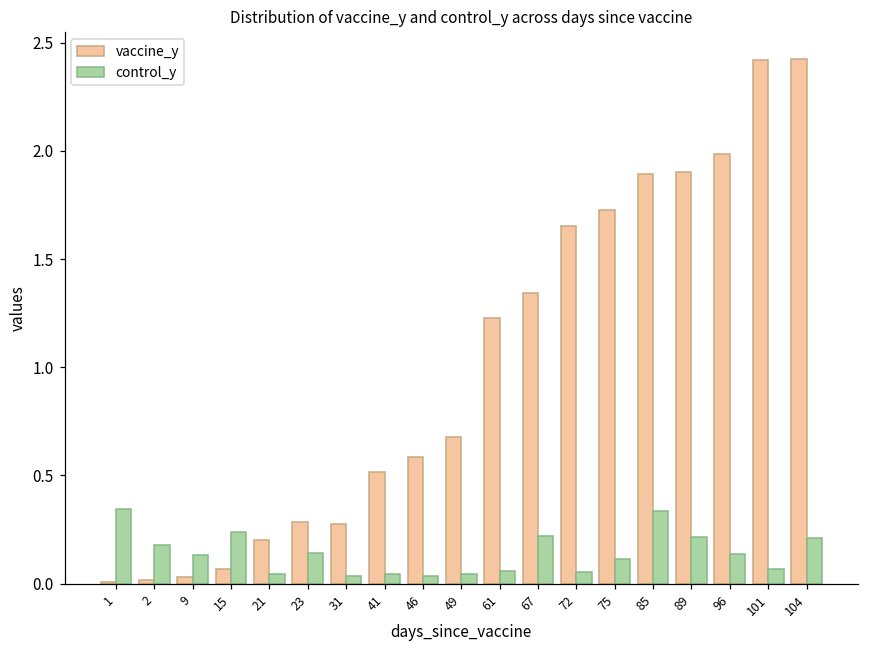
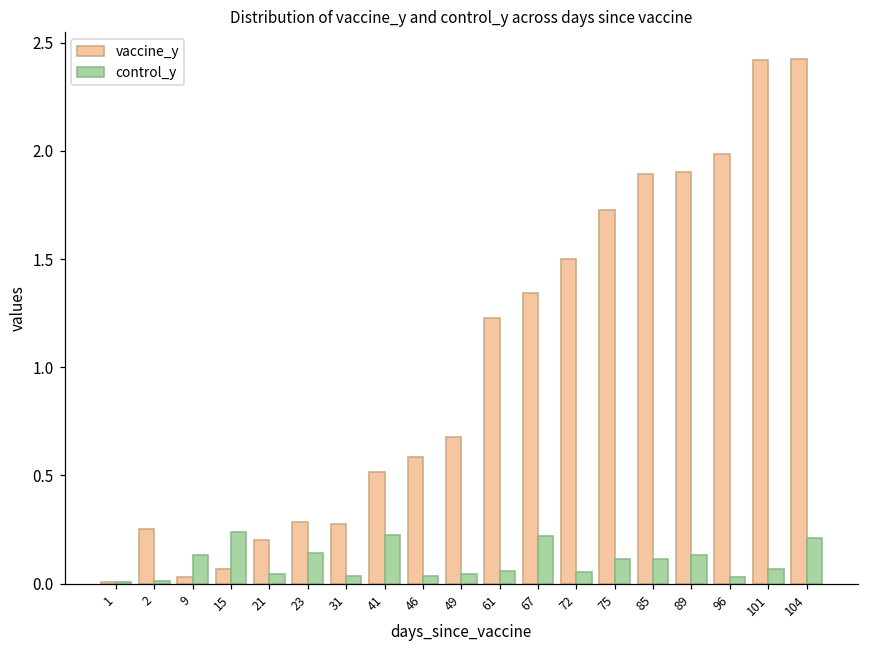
  {
    "vaccine_y": {
-     "2": 0.02,
+     "2": 0.25,
      "9": 0.03,
      "15": 0.07,
      "21": 0.20,
      "23": 0.28,
      "31": 0.27,
      "41": 0.51,
      "46": 0.59,
      "49": 0.68,
      "61": 1.23,
      "67": 1.34,
-     "72": 1.65,
+     "72": 1.50,
      "75": 1.73,
      "85": 1.89,
      "89": 1.90,
      "96": 1.99,
      "101": 2.42,
      "104": 2.43
    },
    "control_y": {
-     "1": 0.34,
-     "2": 0.18,
+     "1": 0.01,
+     "2": 0.01,
      "9": 0.13,
      "15": 0.24,
      "21": 0.04,
      "23": 0.14,
      "31": 0.04,
-     "41": 0.04,
+     "41": 0.22,
      "46": 0.04,
      "49": 0.04,
      "61": 0.06,
      "67": 0.22,
      "72": 0.05,
      "75": 0.12,
-     "85": 0.34,
-     "89": 0.22,
-     "96": 0.14,
+     "85": 0.12,
+     "89": 0.13,
+     "96": 0.03,
      "101": 0.07,
      "104": 0.21
    }
  }
